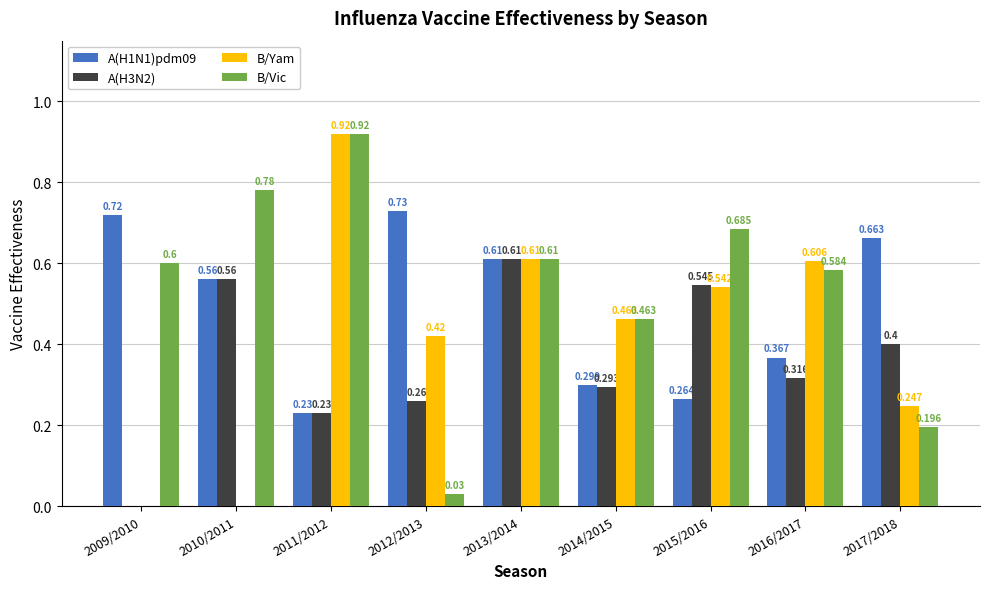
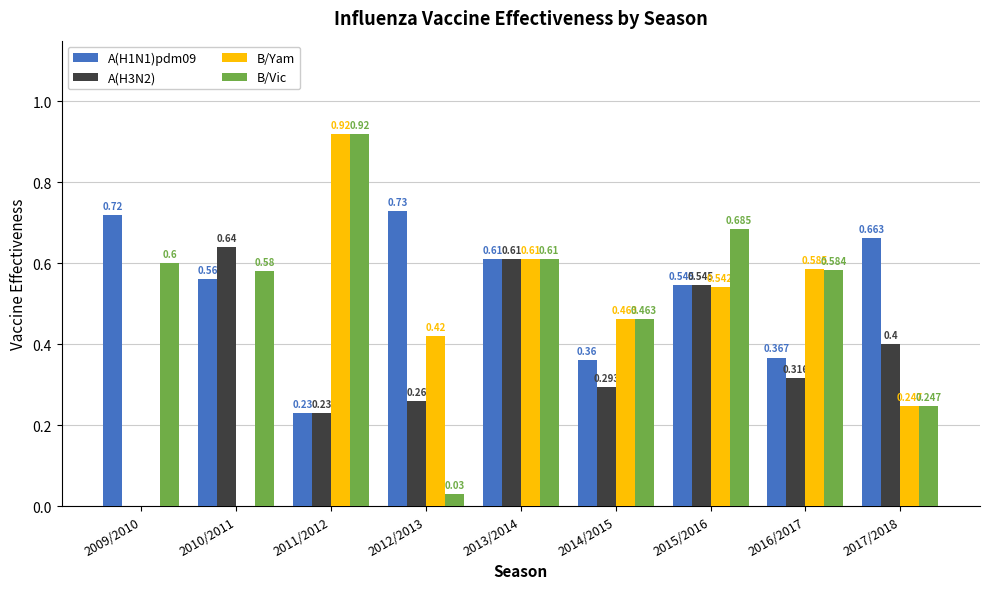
  {
    "A(H1N1)pdm09": {
      "2009/2010": 0.72,
      "2010/2011": 0.56,
      "2011/2012": 0.23,
      "2012/2013": 0.73,
      "2013/2014": 0.61,
-     "2014/2015": 0.299,
-     "2015/2016": 0.264,
+     "2014/2015": 0.36,
+     "2015/2016": 0.545,
      "2016/2017": 0.367,
      "2017/2018": 0.663
    },
    "A(H3N2)": {
-     "2010/2011": 0.56,
+     "2010/2011": 0.64,
      "2011/2012": 0.23,
      "2012/2013": 0.26,
      "2013/2014": 0.61,
      "2016/2017": 0.316,
      "2017/2018": 0.4
    },
    "B/Yam": {
      "2011/2012": 0.92,
      "2012/2013": 0.42,
      "2013/2014": 0.61,
-     "2016/2017": 0.606,
+     "2016/2017": 0.585,
      "2017/2018": 0.247
    },
    "B/Vic": {
      "2009/2010": 0.6,
-     "2010/2011": 0.78,
+     "2010/2011": 0.58,
      "2011/2012": 0.92,
      "2012/2013": 0.03,
      "2013/2014": 0.61,
      "2015/2016": 0.685,
      "2016/2017": 0.584,
-     "2017/2018": 0.196
+     "2017/2018": 0.247
    }
  }
